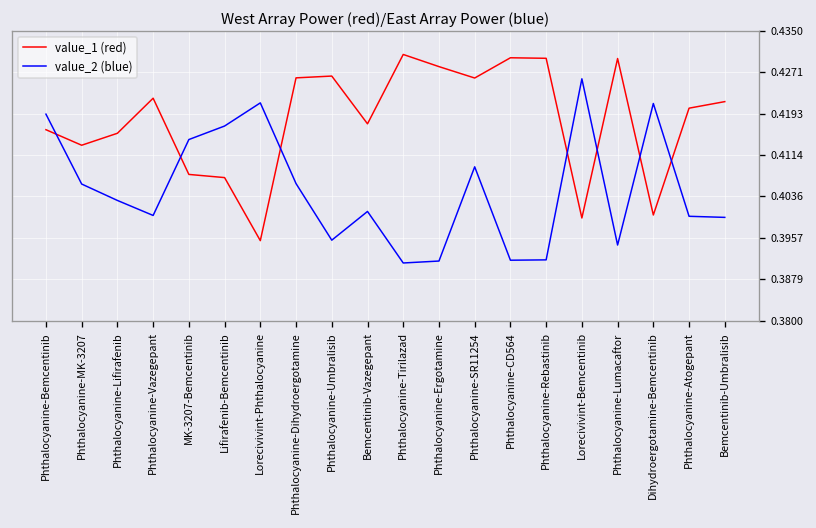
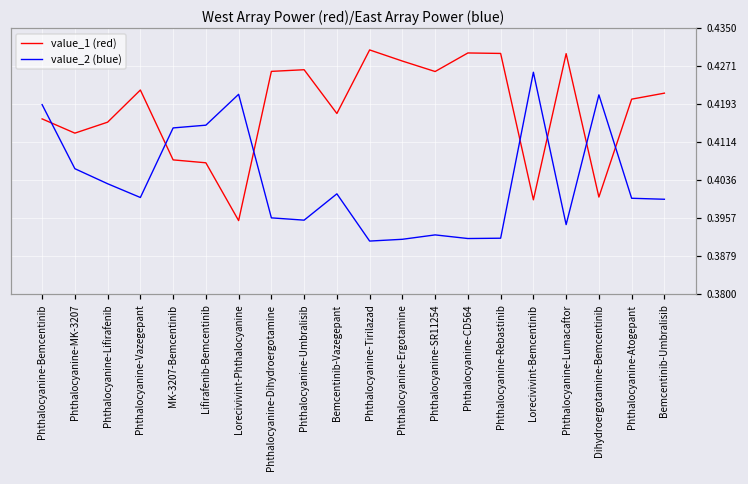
  {
    "value_1 (red)": {
      "Phthalocyanine-Bemcentinib": 0.416,
      "Phthalocyanine-MK-3207": 0.413,
      "Phthalocyanine-Lifirafenib": 0.416,
      "Phthalocyanine-Vazegepant": 0.422,
      "MK-3207-Bemcentinib": 0.408,
      "Lifirafenib-Bemcentinib": 0.407,
      "Lorecivivint-Phthalocyanine": 0.395,
      "Phthalocyanine-Dihydroergotamine": 0.426,
      "Phthalocyanine-Umbralisib": 0.426,
      "Bemcentinib-Vazegepant": 0.417,
      "Phthalocyanine-Tirilazad": 0.431,
      "Phthalocyanine-Ergotamine": 0.428,
      "Phthalocyanine-SR11254": 0.426,
      "Phthalocyanine-CD564": 0.430,
      "Phthalocyanine-Rebastinib": 0.430,
      "Lorecivivint-Bemcentinib": 0.399,
      "Phthalocyanine-Lumacaftor": 0.430,
      "Dihydroergotamine-Bemcentinib": 0.400,
      "Phthalocyanine-Atogepant": 0.420,
      "Bemcentinib-Umbralisib": 0.422
    },
    "value_2 (blue)": {
      "Phthalocyanine-Bemcentinib": 0.419,
      "Phthalocyanine-MK-3207": 0.406,
      "Phthalocyanine-Lifirafenib": 0.403,
      "Phthalocyanine-Vazegepant": 0.400,
      "MK-3207-Bemcentinib": 0.414,
-     "Lifirafenib-Bemcentinib": 0.417,
+     "Lifirafenib-Bemcentinib": 0.415,
      "Lorecivivint-Phthalocyanine": 0.421,
-     "Phthalocyanine-Dihydroergotamine": 0.406,
+     "Phthalocyanine-Dihydroergotamine": 0.396,
      "Phthalocyanine-Umbralisib": 0.395,
      "Bemcentinib-Vazegepant": 0.401,
      "Phthalocyanine-Tirilazad": 0.391,
      "Phthalocyanine-Ergotamine": 0.391,
-     "Phthalocyanine-SR11254": 0.409,
+     "Phthalocyanine-SR11254": 0.392,
      "Phthalocyanine-CD564": 0.391,
      "Phthalocyanine-Rebastinib": 0.392,
      "Lorecivivint-Bemcentinib": 0.426,
      "Phthalocyanine-Lumacaftor": 0.394,
      "Dihydroergotamine-Bemcentinib": 0.421,
      "Phthalocyanine-Atogepant": 0.400,
      "Bemcentinib-Umbralisib": 0.400
    }
  }
